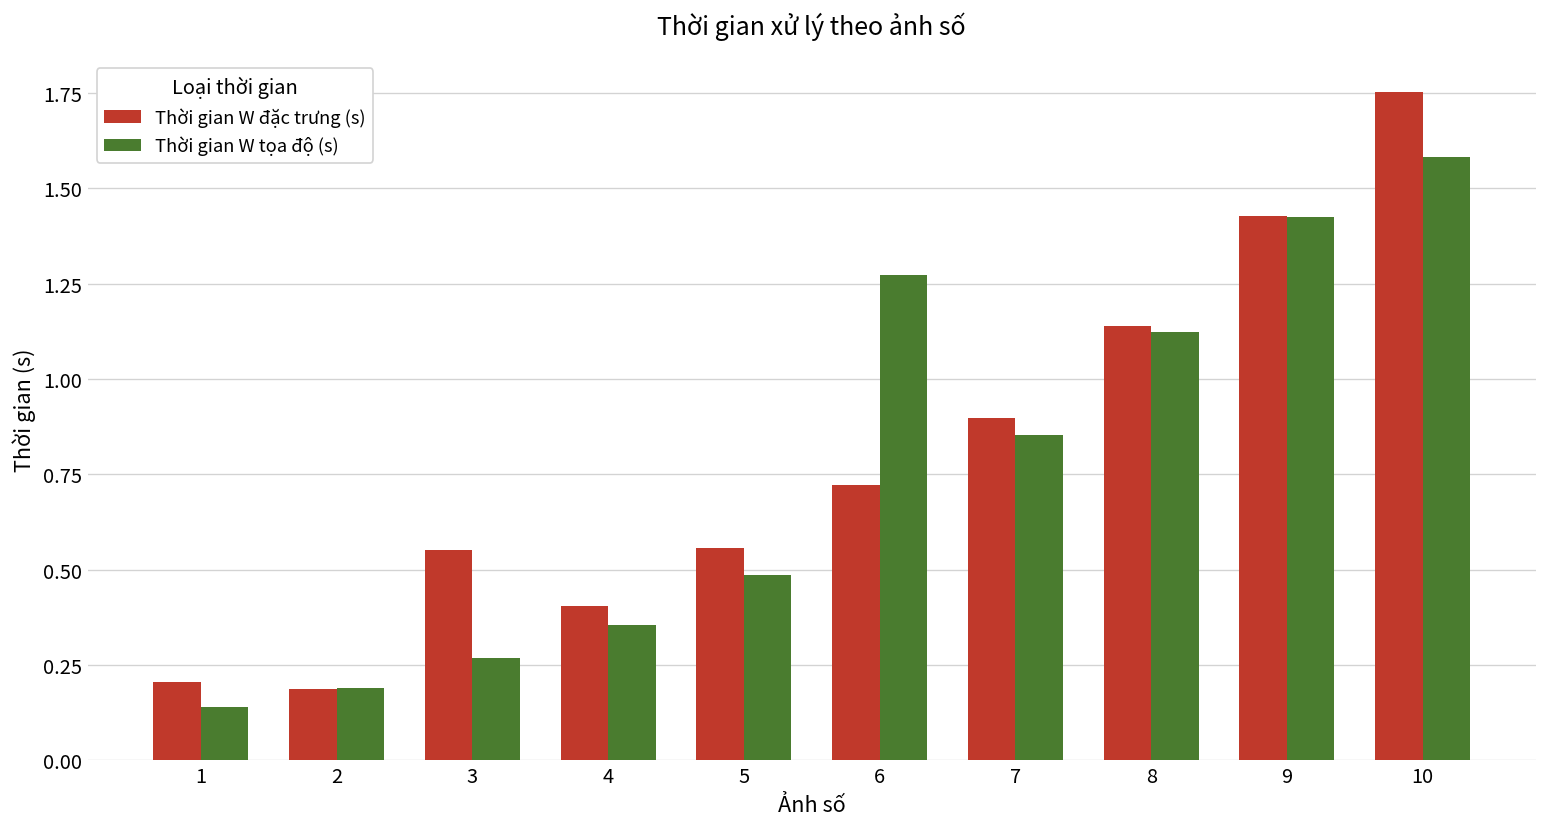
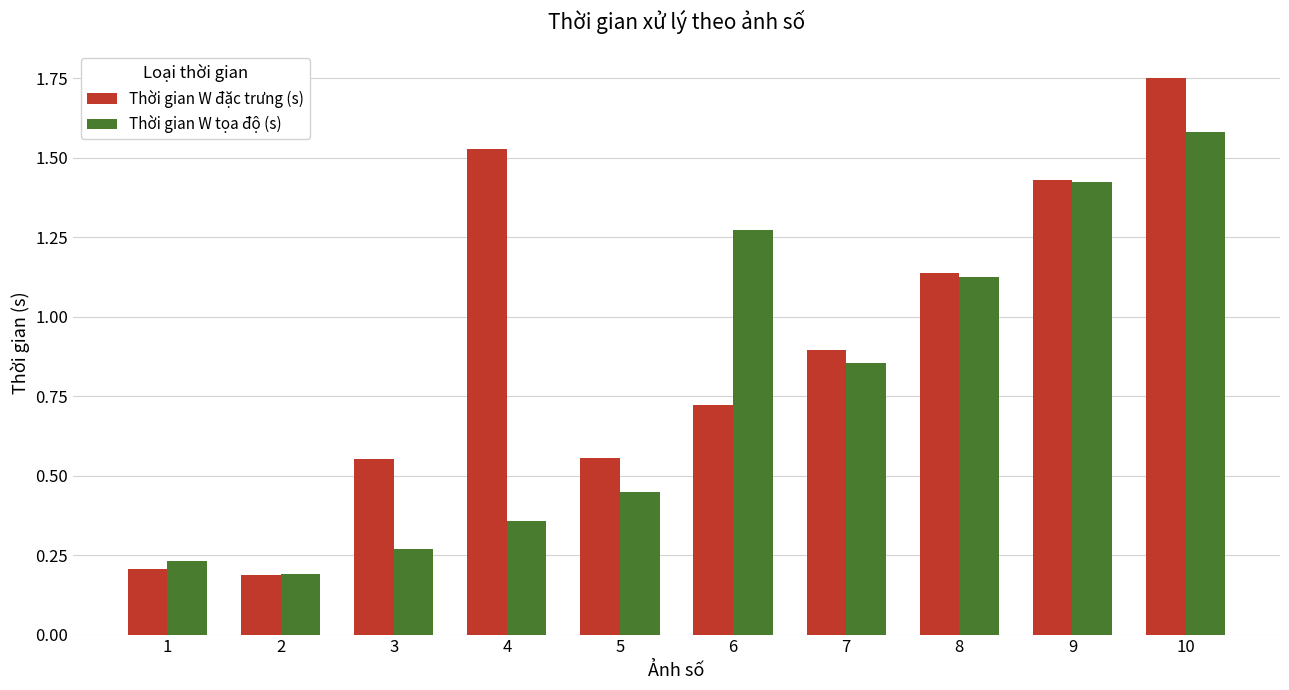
  {
    "Thời gian W đặc trưng (s)": {
      "1": 0.20,
      "2": 0.19,
      "3": 0.55,
-     "4": 0.41,
+     "4": 1.53,
      "5": 0.56,
      "6": 0.72,
      "7": 0.90,
      "8": 1.14,
      "9": 1.43,
      "10": 1.75
    },
    "Thời gian W tọa độ (s)": {
-     "1": 0.14,
+     "1": 0.23,
      "2": 0.19,
      "3": 0.27,
      "4": 0.36,
-     "5": 0.49,
+     "5": 0.45,
      "6": 1.27,
      "7": 0.85,
      "8": 1.12,
      "9": 1.42,
      "10": 1.58
    }
  }
